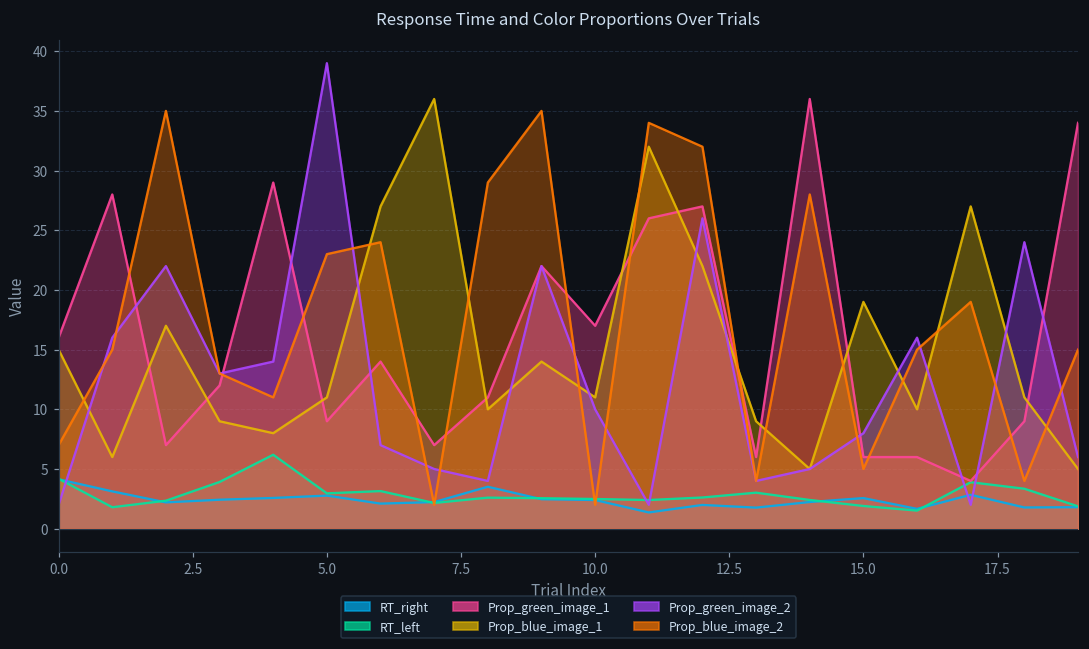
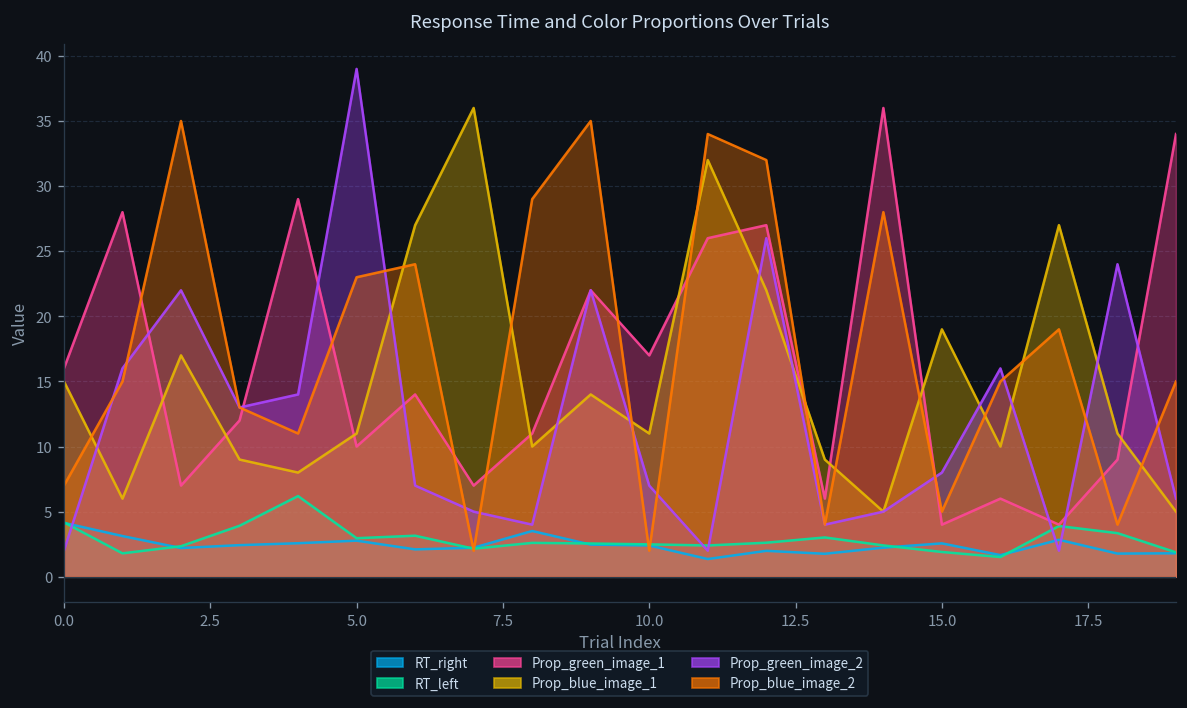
  {
    "Prop_green_image_1": {
      "0.0": 16,
-     "5.0": 9,
+     "5.0": 10,
      "10.0": 17,
-     "15.0": 6
+     "15.0": 4
    },
    "Prop_green_image_2": {
      "0.0": 2,
      "5.0": 39,
-     "10.0": 10,
+     "10.0": 7,
      "15.0": 8
    }
  }
